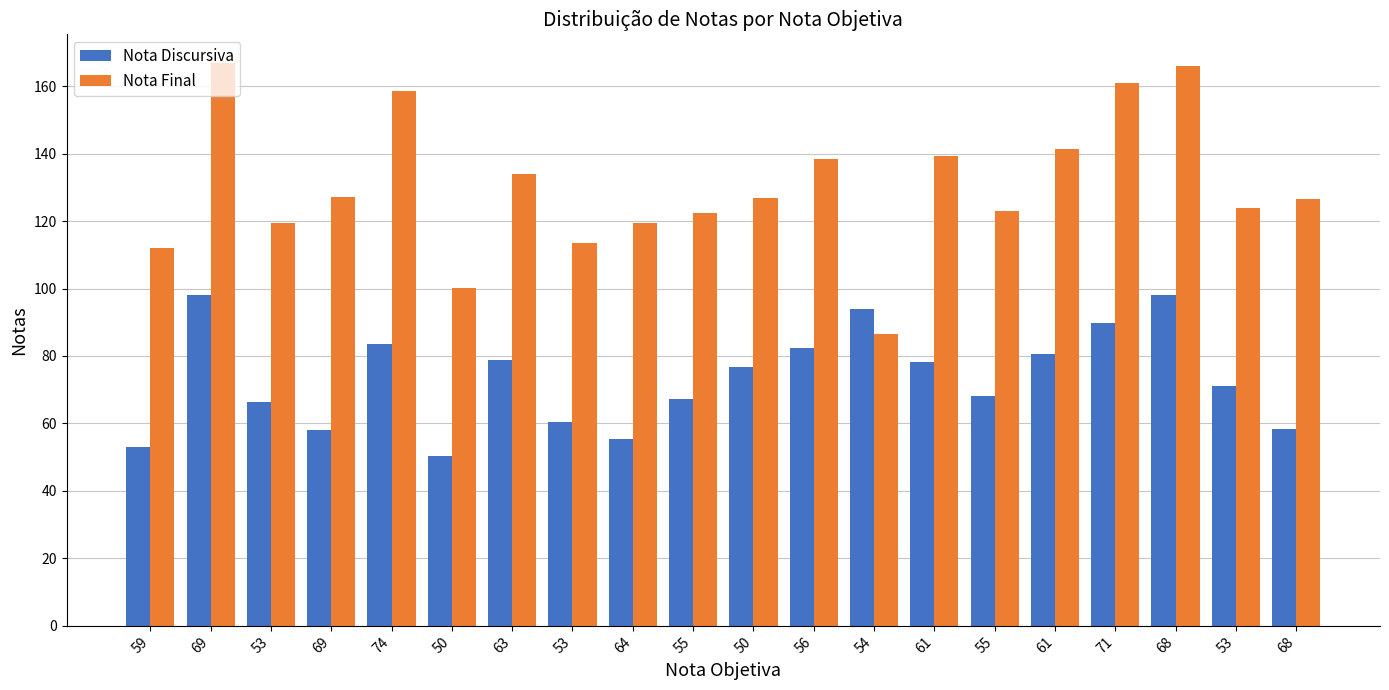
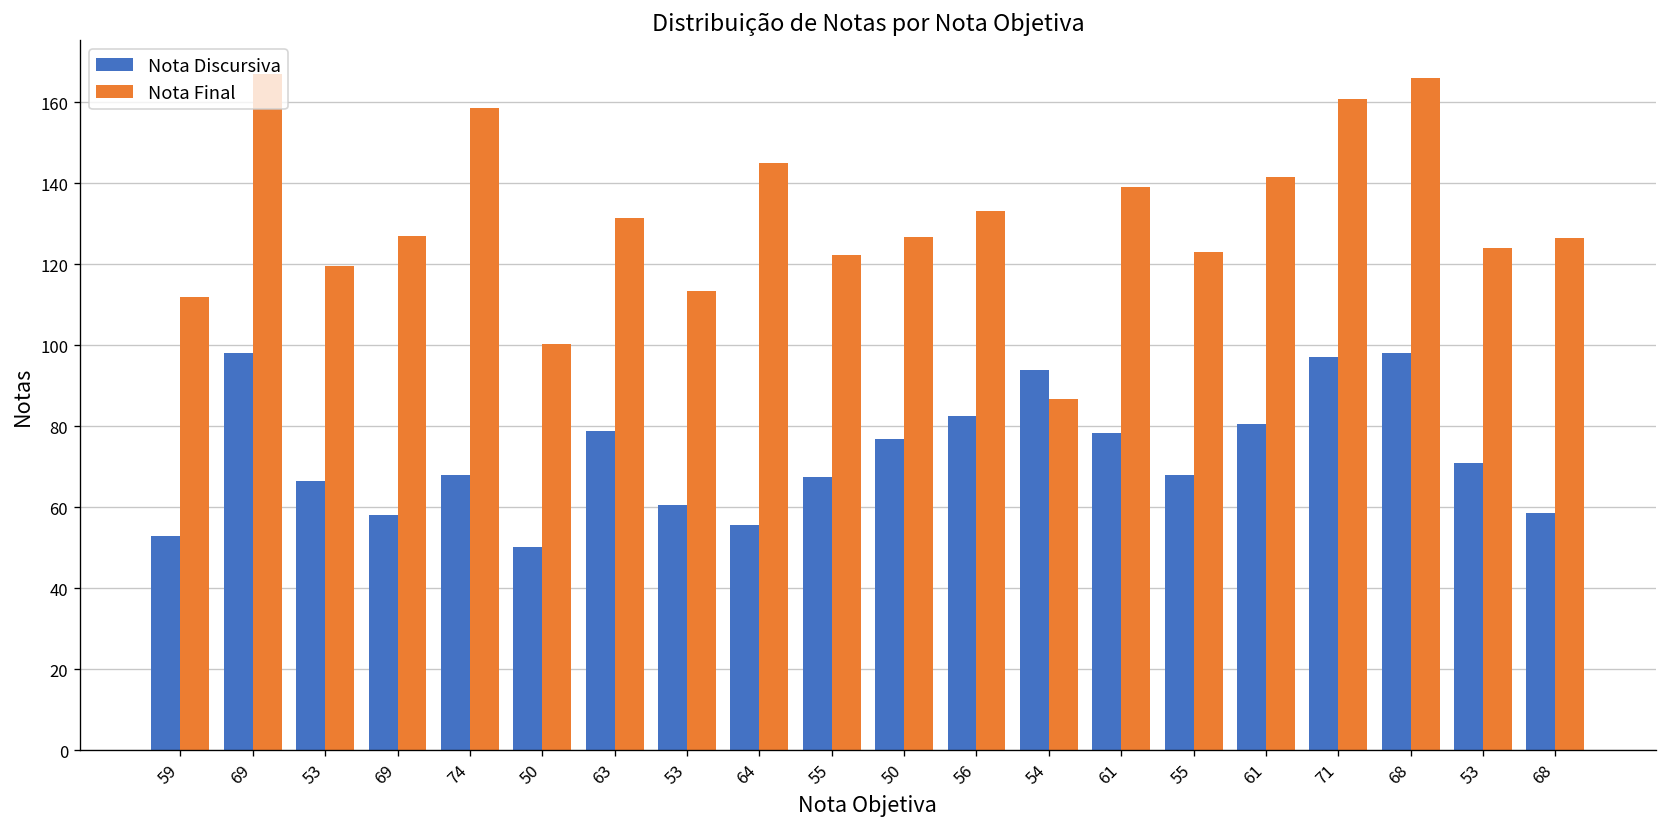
  {
    "Nota Discursiva": {
      "59": 53,
-     "74": 84,
+     "74": 68,
      "63": 79,
      "64": 56,
      "56": 83,
      "54": 94,
-     "71": 90
+     "71": 97
    },
    "Nota Final": {
      "59": 112,
      "74": 159,
-     "63": 134,
-     "64": 120,
-     "56": 139,
+     "63": 131,
+     "64": 145,
+     "56": 133,
      "54": 87,
      "71": 161
    }
  }
